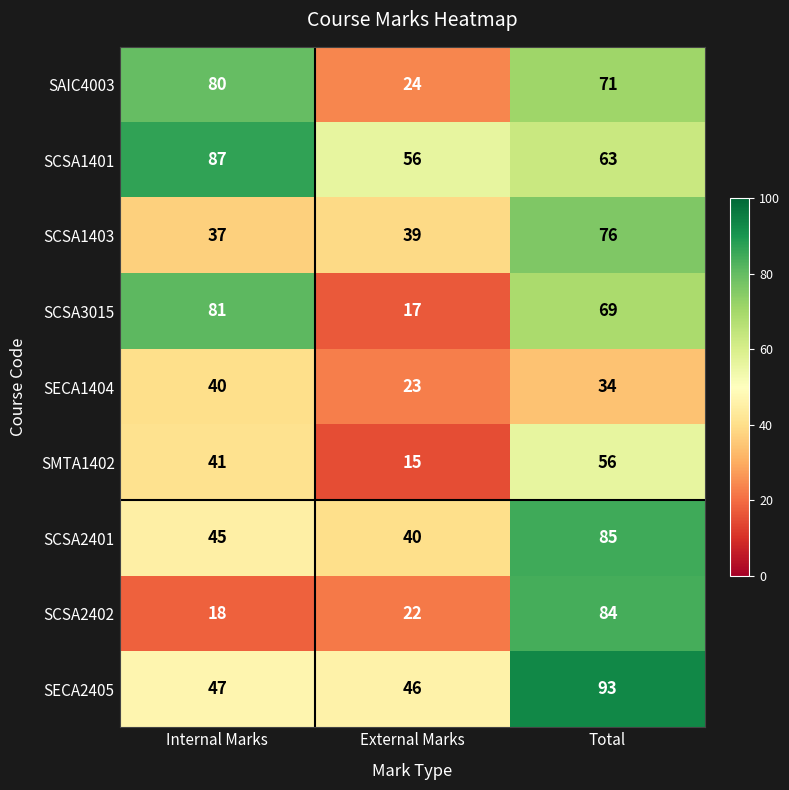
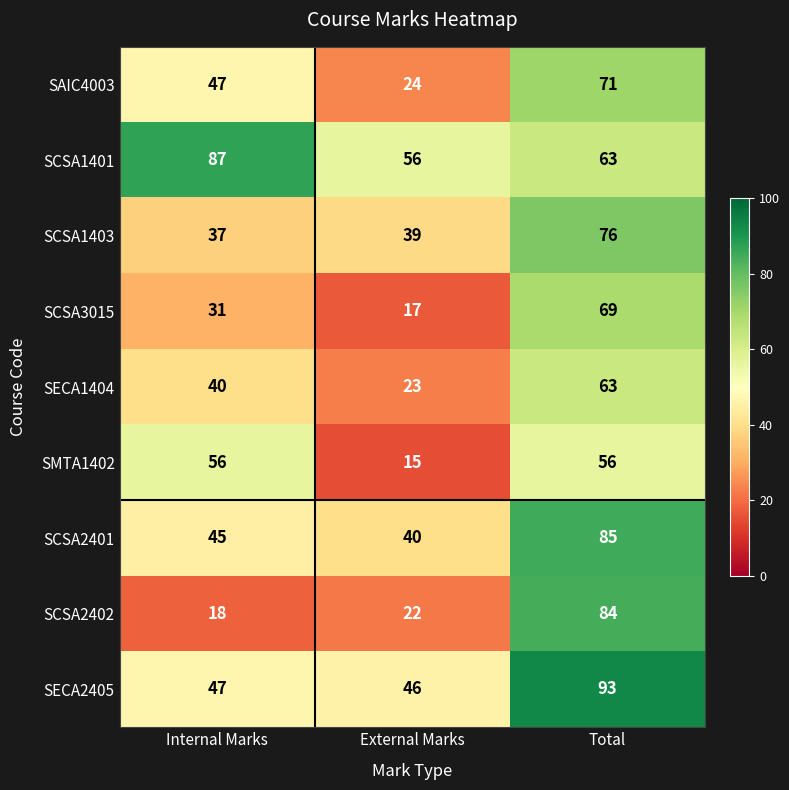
  {
    "SAIC4003": {
-     "Internal Marks": 80,
+     "Internal Marks": 47,
      "External Marks": 24,
      "Total": 71
    },
    "SCSA1401": {
      "Internal Marks": 87,
      "External Marks": 56,
      "Total": 63
    },
    "SCSA1403": {
      "Internal Marks": 37,
      "External Marks": 39,
      "Total": 76
    },
    "SCSA3015": {
-     "Internal Marks": 81,
+     "Internal Marks": 31,
      "External Marks": 17,
      "Total": 69
    },
    "SECA1404": {
      "Internal Marks": 40,
      "External Marks": 23,
-     "Total": 34
+     "Total": 63
    },
    "SMTA1402": {
-     "Internal Marks": 41,
+     "Internal Marks": 56,
      "External Marks": 15,
      "Total": 56
    },
    "SCSA2401": {
      "Internal Marks": 45,
      "External Marks": 40,
      "Total": 85
    },
    "SCSA2402": {
      "Internal Marks": 18,
      "External Marks": 22,
      "Total": 84
    },
    "SECA2405": {
      "Internal Marks": 47,
      "External Marks": 46,
      "Total": 93
    }
  }
